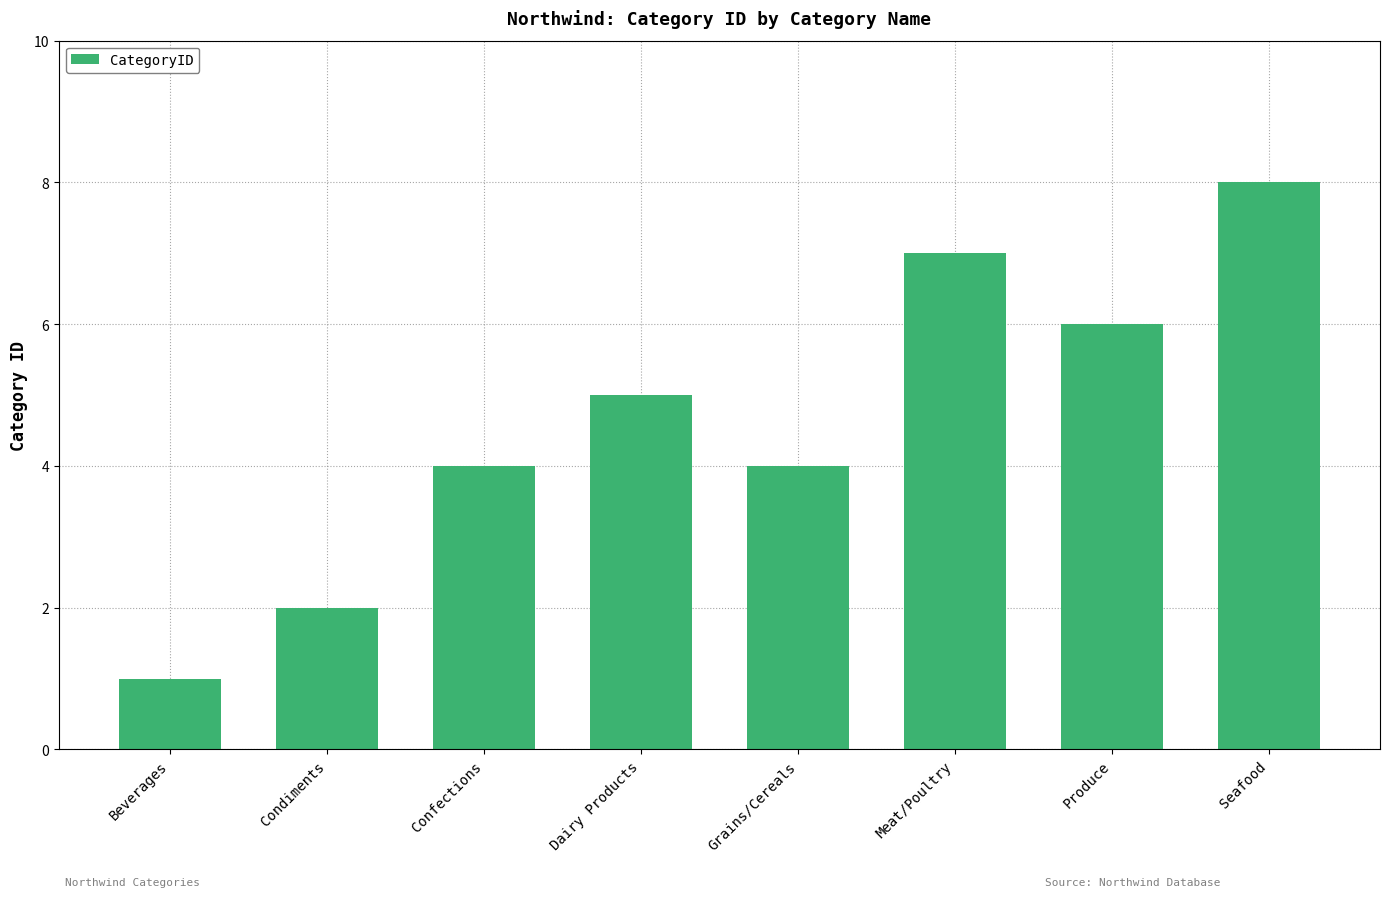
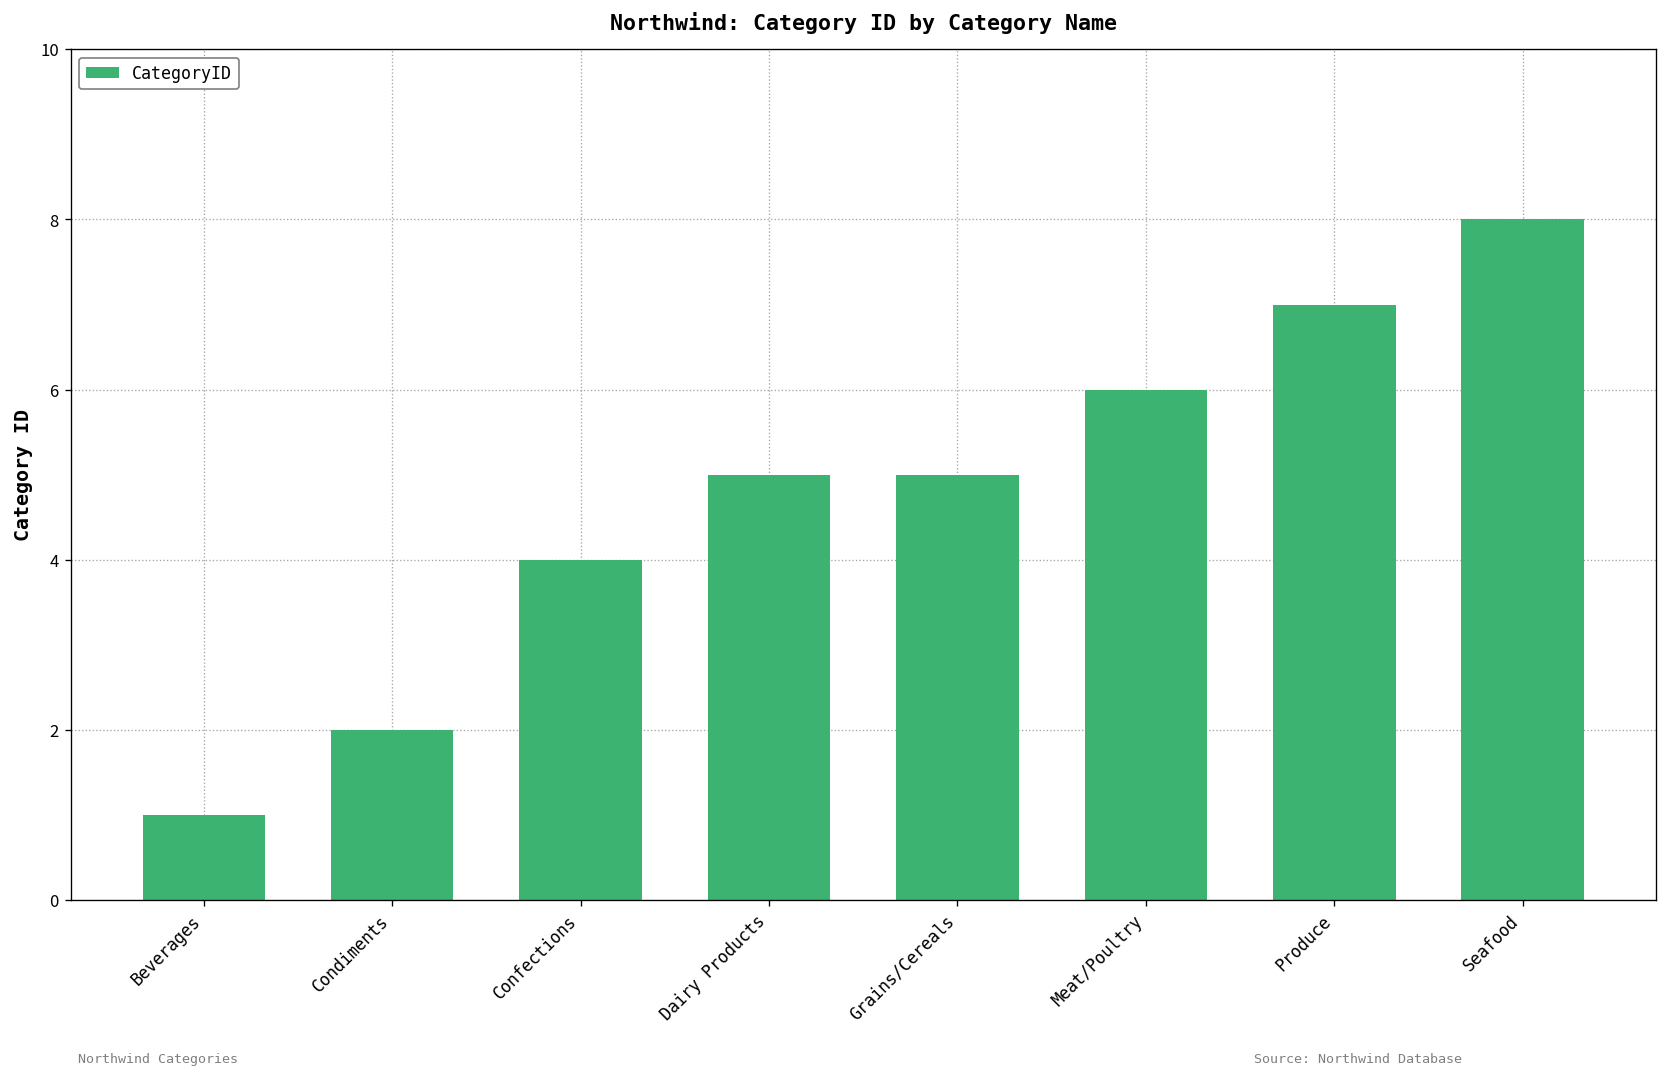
  {
    "Beverages": 1,
    "Condiments": 2,
    "Confections": 4,
    "Dairy Products": 5,
-   "Grains/Cereals": 4,
-   "Meat/Poultry": 7,
-   "Produce": 6,
+   "Grains/Cereals": 5,
+   "Meat/Poultry": 6,
+   "Produce": 7,
    "Seafood": 8
  }
